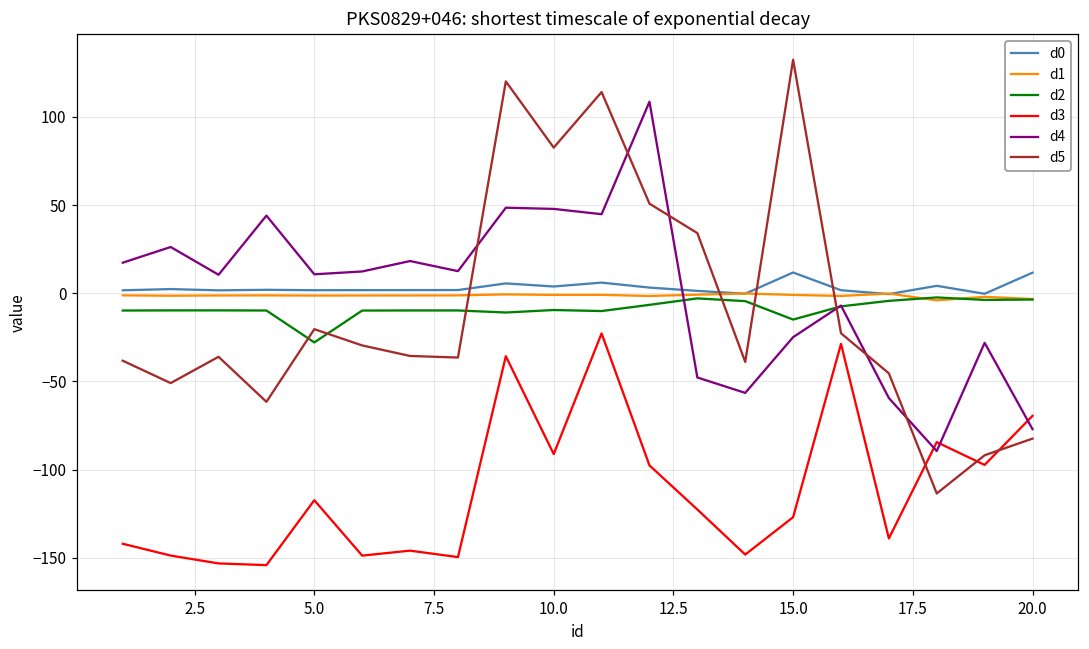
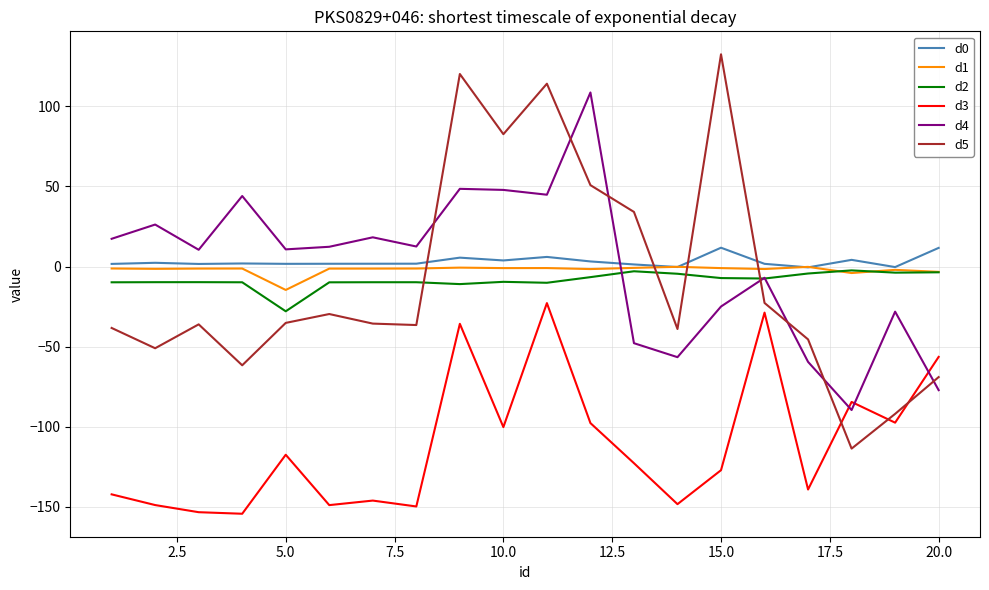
  {
    "d0": {
      "5.0": 2,
      "10.0": 4,
      "15.0": 12,
      "20.0": 12
    },
    "d1": {
-     "5.0": -1,
+     "5.0": -15,
      "10.0": -1,
      "15.0": -1
    },
    "d2": {
      "5.0": -28,
      "10.0": -10,
-     "15.0": -15
+     "15.0": -7
    },
    "d3": {
      "5.0": -117,
-     "10.0": -91,
+     "10.0": -100,
      "15.0": -127,
-     "20.0": -70
+     "20.0": -56
    },
    "d4": {
      "5.0": 11,
      "10.0": 48,
      "15.0": -25,
      "20.0": -77
    },
    "d5": {
-     "5.0": -20,
+     "5.0": -35,
      "10.0": 83,
      "15.0": 132,
-     "20.0": -82
+     "20.0": -69
    }
  }
